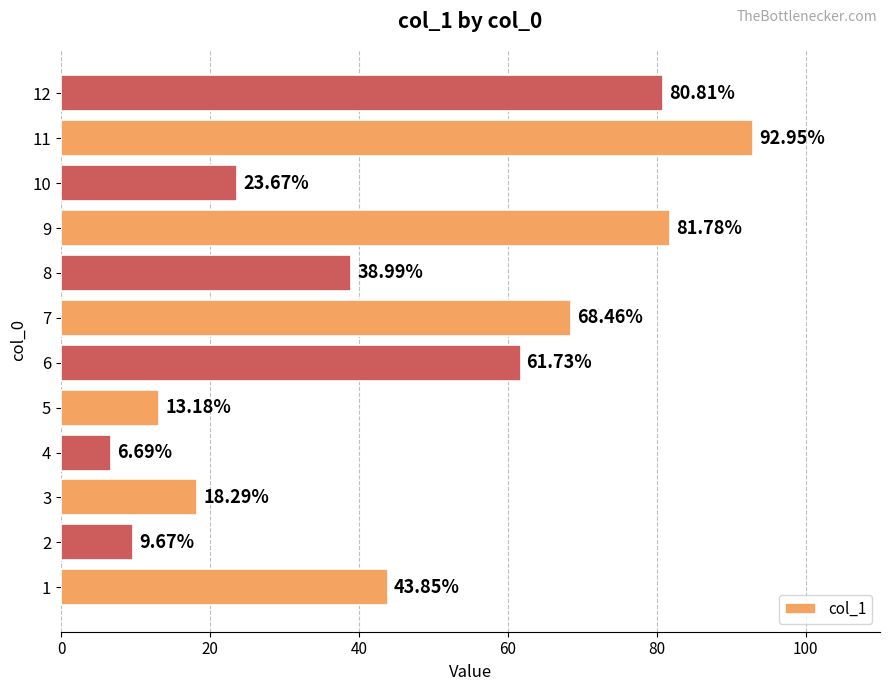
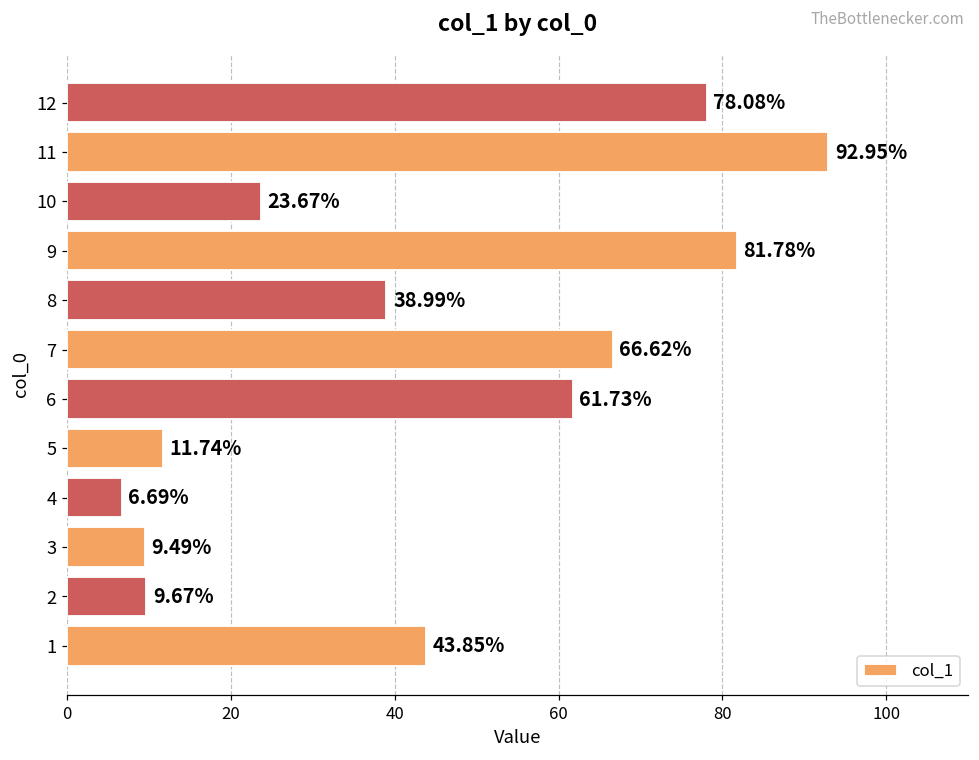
  {
-   "12": "80.81%",
+   "12": "78.08%",
    "11": "92.95%",
    "10": "23.67%",
    "9": "81.78%",
    "8": "38.99%",
-   "7": "68.46%",
+   "7": "66.62%",
    "6": "61.73%",
-   "5": "13.18%",
+   "5": "11.74%",
    "4": "6.69%",
-   "3": "18.29%",
+   "3": "9.49%",
    "2": "9.67%",
    "1": "43.85%"
  }
